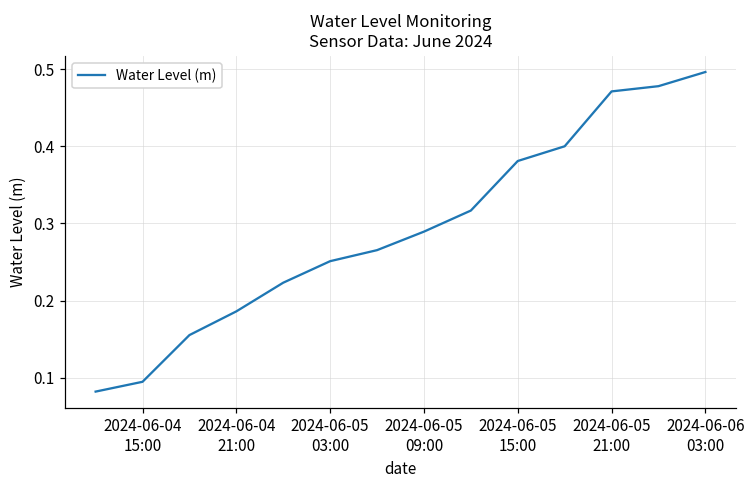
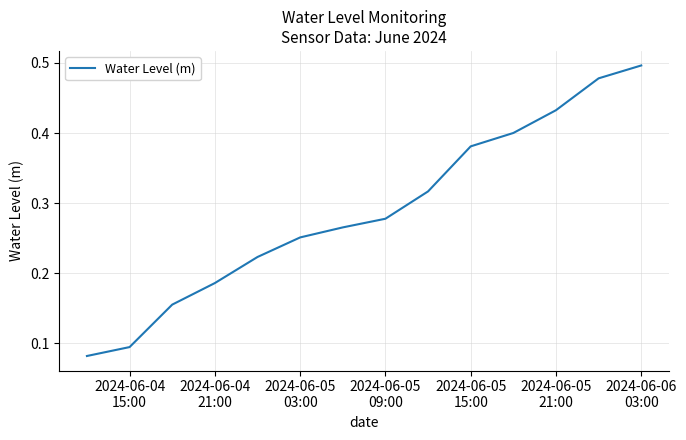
  {
    "2024-06-04 15:00": 0.09,
    "2024-06-04 21:00": 0.19,
    "2024-06-05 03:00": 0.25,
-   "2024-06-05 09:00": 0.29,
+   "2024-06-05 09:00": 0.28,
    "2024-06-05 15:00": 0.38,
-   "2024-06-05 21:00": 0.47,
+   "2024-06-05 21:00": 0.43,
    "2024-06-06 03:00": 0.50
  }
